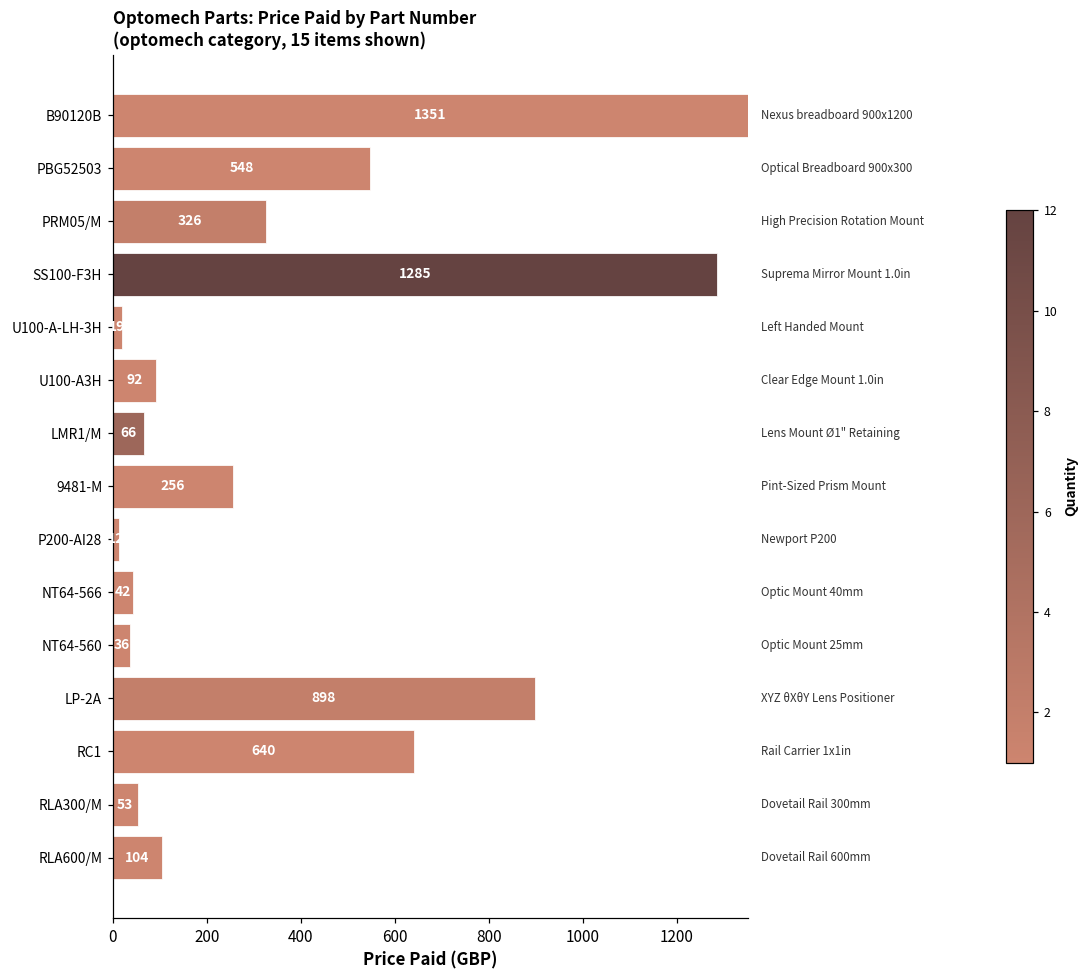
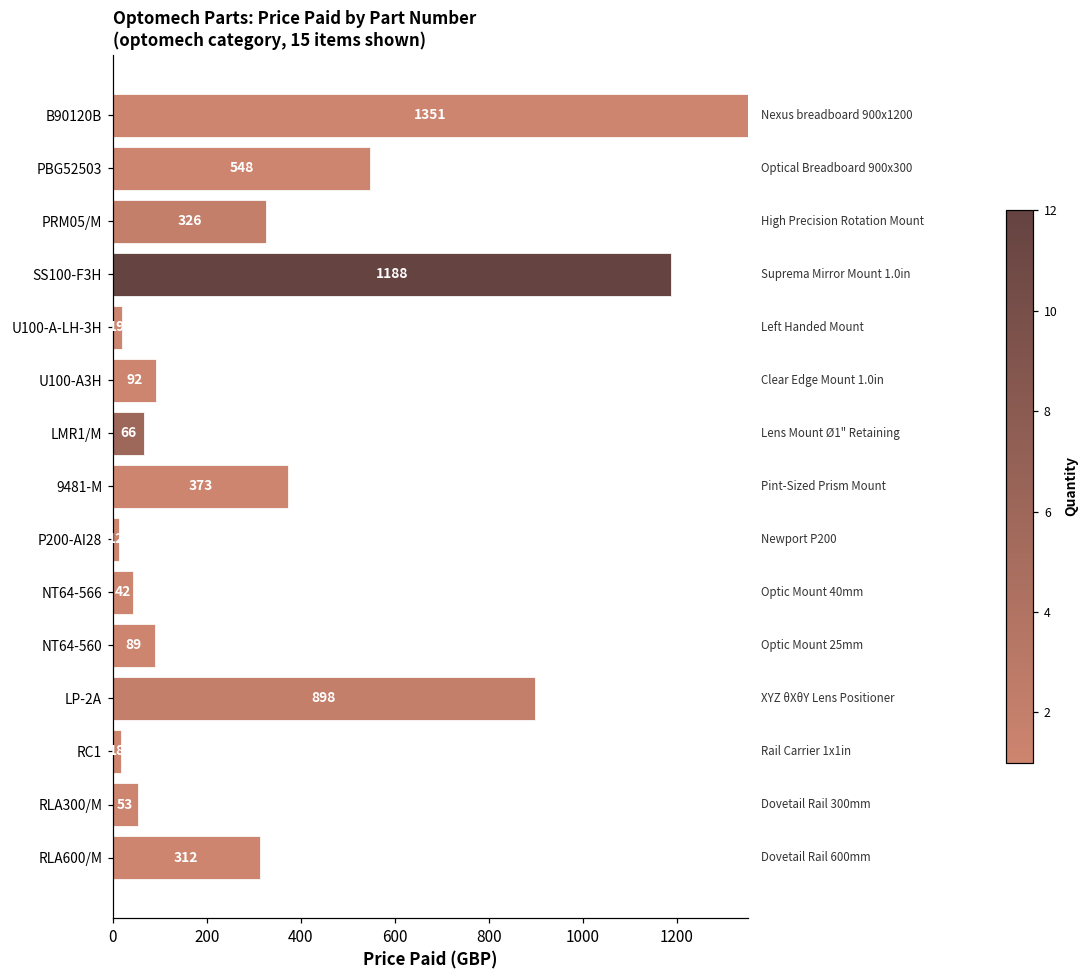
  {
    "B90120B": 1351,
    "PBG52503": 548,
    "PRM05/M": 326,
-   "SS100-F3H": 1285,
+   "SS100-F3H": 1188,
    "U100-A3H": 92,
    "LMR1/M": 66,
-   "9481-M": 256,
+   "9481-M": 373,
    "NT64-566": 42,
-   "NT64-560": 36,
+   "NT64-560": 89,
    "LP-2A": 898,
-   "RC1": 640,
+   "RC1": 20,
    "RLA300/M": 53,
-   "RLA600/M": 104
+   "RLA600/M": 312
  }
